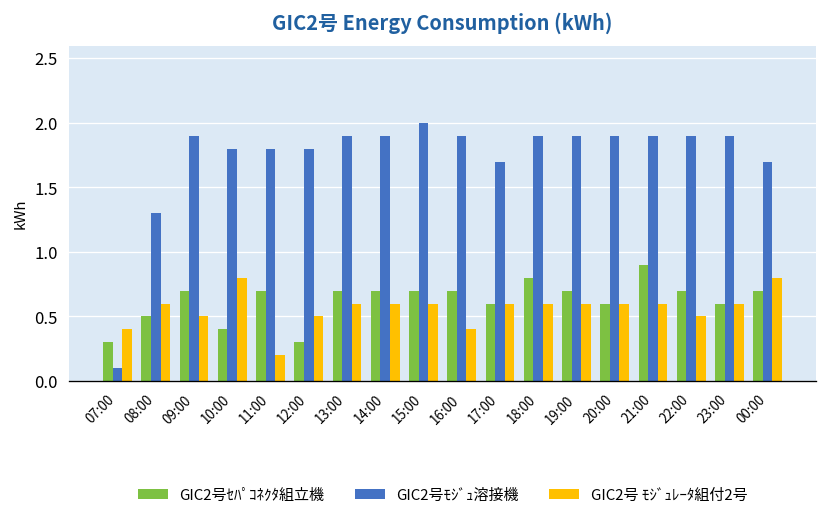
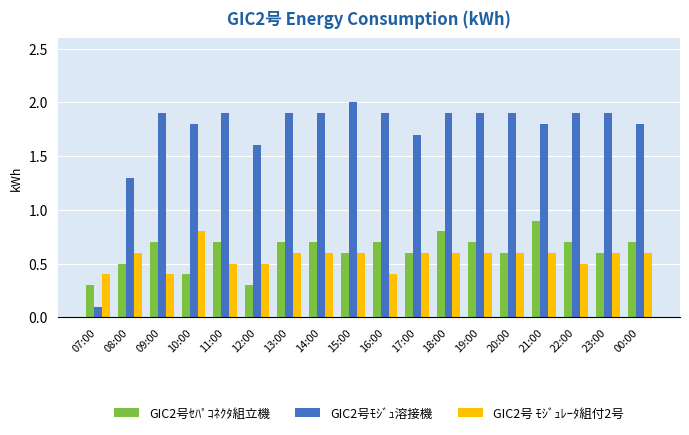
  {
    "GIC2号ｾﾊﾟｺﾈｸﾀ組立機": {
      "07:00": 0.3,
      "08:00": 0.5,
      "09:00": 0.7,
      "10:00": 0.4,
      "11:00": 0.7,
      "12:00": 0.3,
      "13:00": 0.7,
      "14:00": 0.7,
-     "15:00": 0.7,
+     "15:00": 0.6,
      "16:00": 0.7,
      "17:00": 0.6,
      "18:00": 0.8,
      "19:00": 0.7,
      "20:00": 0.6,
      "21:00": 0.9,
      "22:00": 0.7,
      "23:00": 0.6,
      "00:00": 0.7
    },
    "GIC2号ﾓｼﾞｭ溶接機": {
      "07:00": 0.1,
      "08:00": 1.3,
      "09:00": 1.9,
      "10:00": 1.8,
-     "11:00": 1.8,
-     "12:00": 1.8,
+     "11:00": 1.9,
+     "12:00": 1.6,
      "13:00": 1.9,
      "14:00": 1.9,
      "15:00": 2.0,
      "16:00": 1.9,
      "17:00": 1.7,
      "18:00": 1.9,
      "19:00": 1.9,
      "20:00": 1.9,
-     "21:00": 1.9,
+     "21:00": 1.8,
      "22:00": 1.9,
      "23:00": 1.9,
-     "00:00": 1.7
+     "00:00": 1.8
    },
    "GIC2号 ﾓｼﾞｭﾚｰﾀ組付2号": {
      "07:00": 0.4,
      "08:00": 0.6,
-     "09:00": 0.5,
+     "09:00": 0.4,
      "10:00": 0.8,
-     "11:00": 0.2,
+     "11:00": 0.5,
      "12:00": 0.5,
      "13:00": 0.6,
      "14:00": 0.6,
      "15:00": 0.6,
      "16:00": 0.4,
      "17:00": 0.6,
      "18:00": 0.6,
      "19:00": 0.6,
      "20:00": 0.6,
      "21:00": 0.6,
      "22:00": 0.5,
      "23:00": 0.6,
-     "00:00": 0.8
+     "00:00": 0.6
    }
  }
